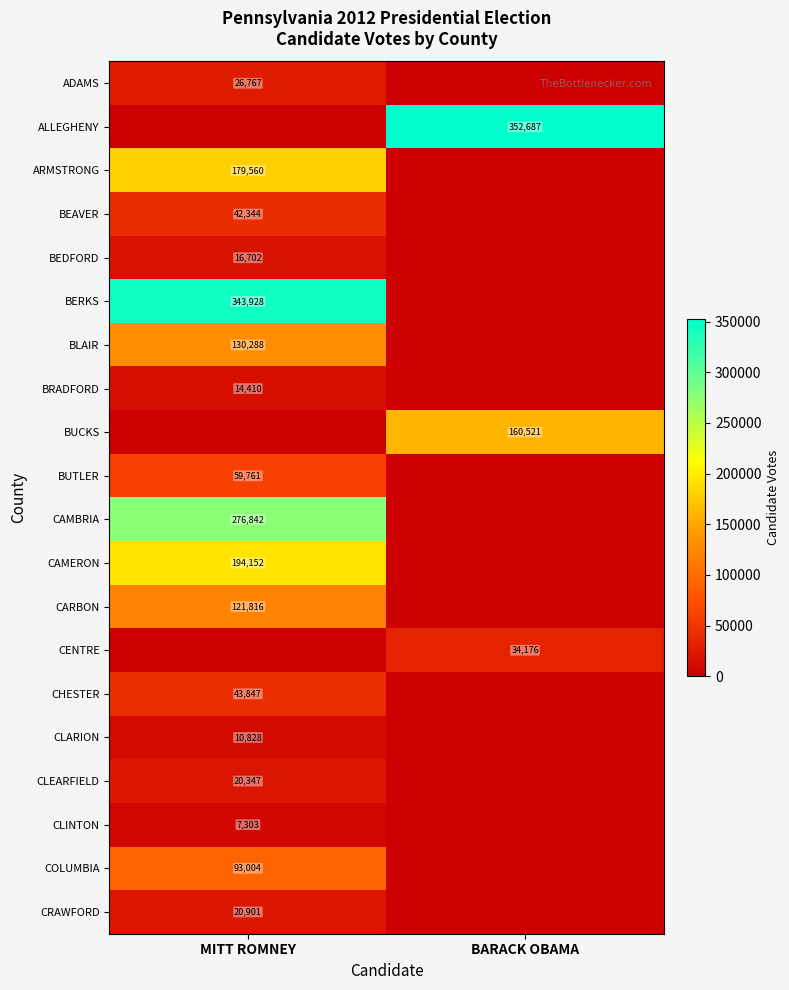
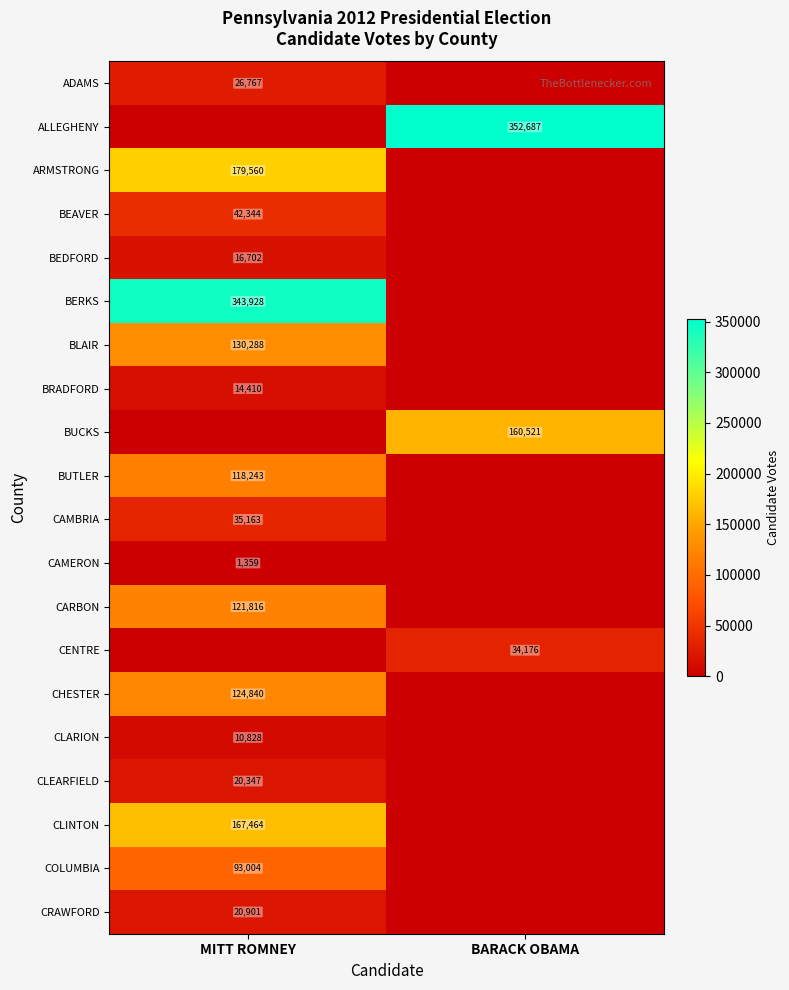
  {
    "BUTLER": {
-     "MITT ROMNEY": "59,761"
+     "MITT ROMNEY": "118,243"
    },
    "CAMBRIA": {
-     "MITT ROMNEY": "276,842"
+     "MITT ROMNEY": "35,163"
    },
    "CAMERON": {
-     "MITT ROMNEY": "194,152"
+     "MITT ROMNEY": "1,359"
    },
    "CHESTER": {
-     "MITT ROMNEY": "43,847"
+     "MITT ROMNEY": "124,840"
    },
    "CLINTON": {
-     "MITT ROMNEY": "7,303"
+     "MITT ROMNEY": "167,464"
    }
  }
